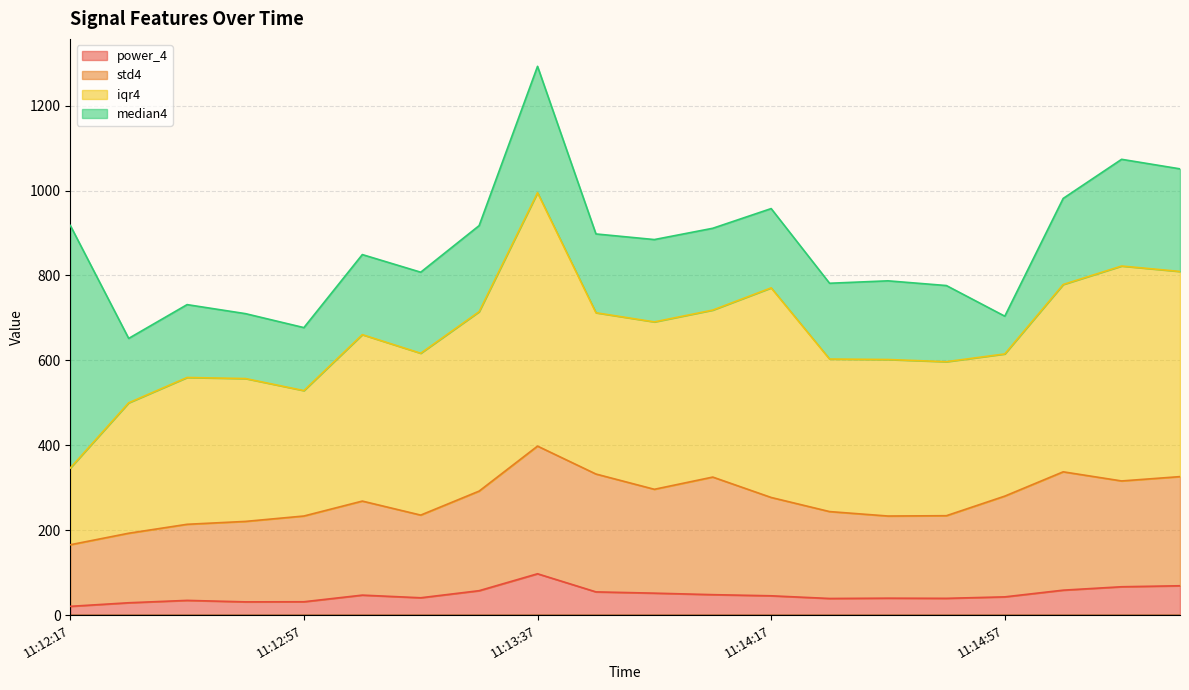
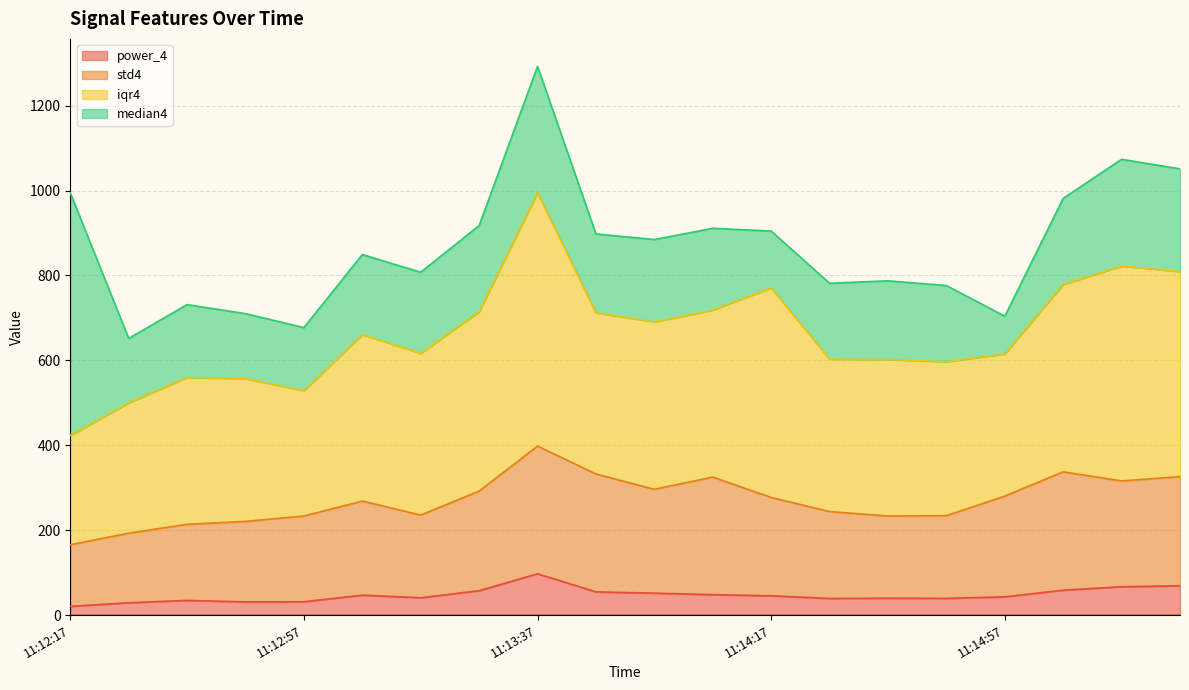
  {
    "iqr4": {
-     "11:12:17": 180,
+     "11:12:17": 260,
      "11:12:57": 300,
      "11:13:37": 600,
      "11:14:17": 490,
      "11:14:57": 330
    },
    "median4": {
      "11:12:17": 570,
      "11:12:57": 150,
      "11:13:37": 300,
-     "11:14:17": 190,
+     "11:14:17": 130,
      "11:14:57": 90
    }
  }
